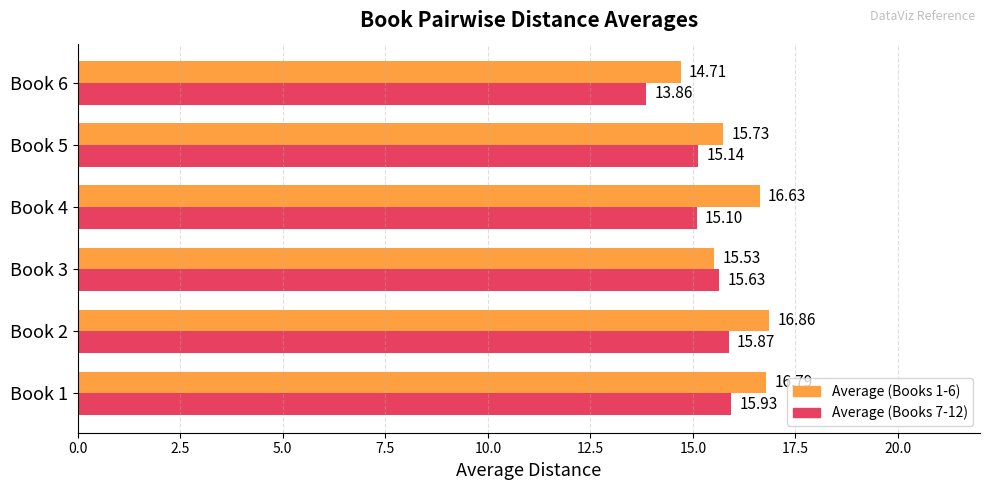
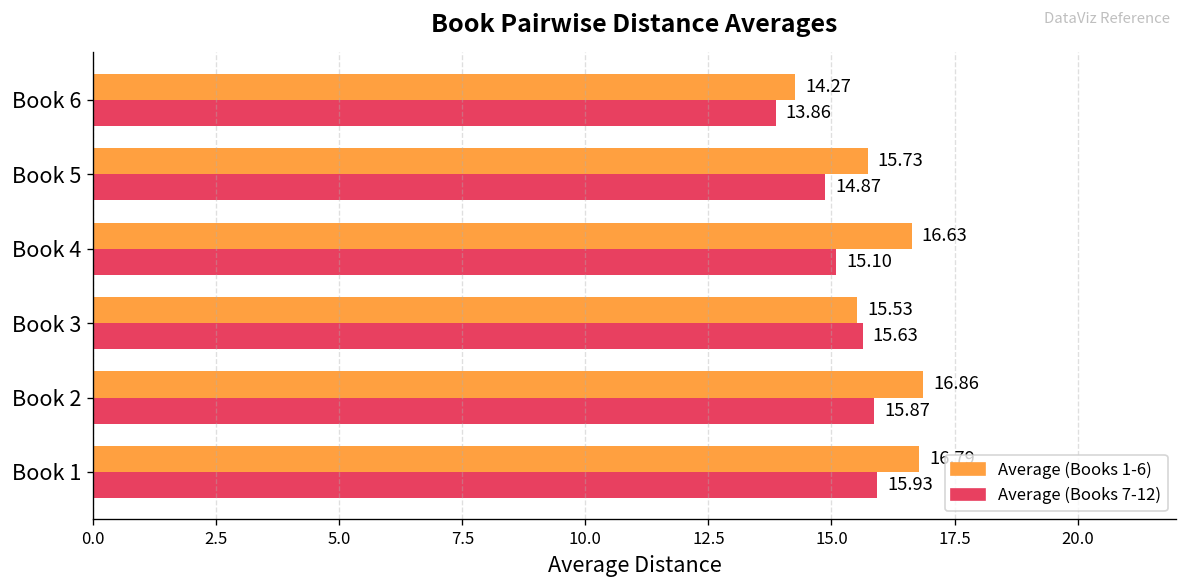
  {
    "Average (Books 1-6)": {
-     "Book 6": 14.71,
+     "Book 6": 14.27,
      "Book 5": 15.73,
      "Book 4": 16.63,
      "Book 3": 15.53,
      "Book 2": 16.86
    },
    "Average (Books 7-12)": {
      "Book 6": 13.86,
-     "Book 5": 15.14,
+     "Book 5": 14.87,
      "Book 4": 15.10,
      "Book 3": 15.63,
      "Book 2": 15.87,
      "Book 1": 15.93
    }
  }
